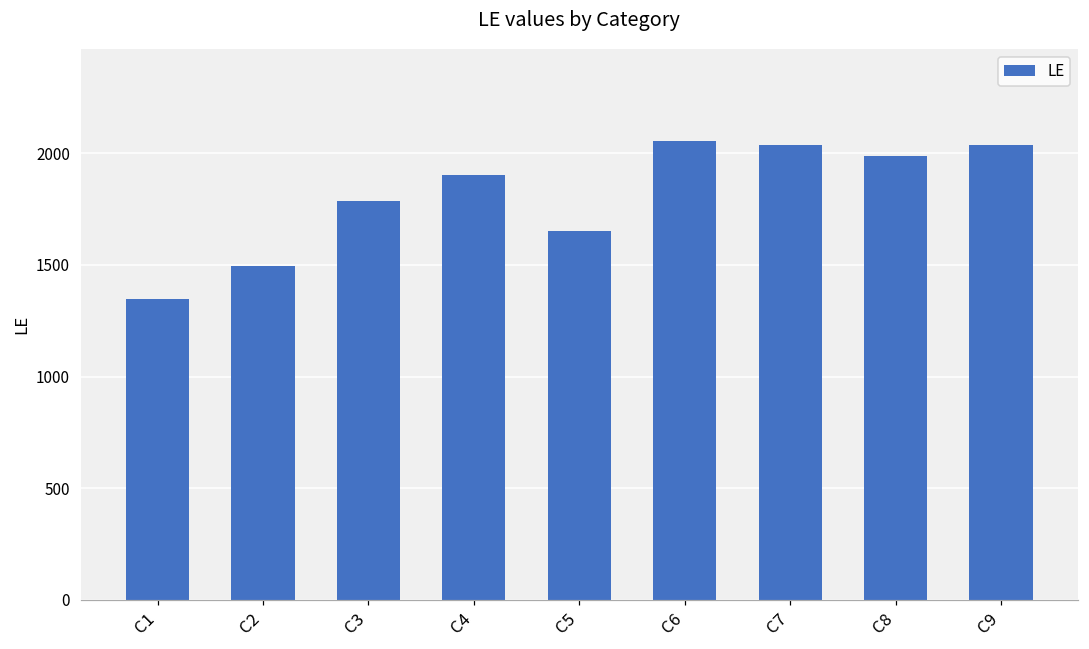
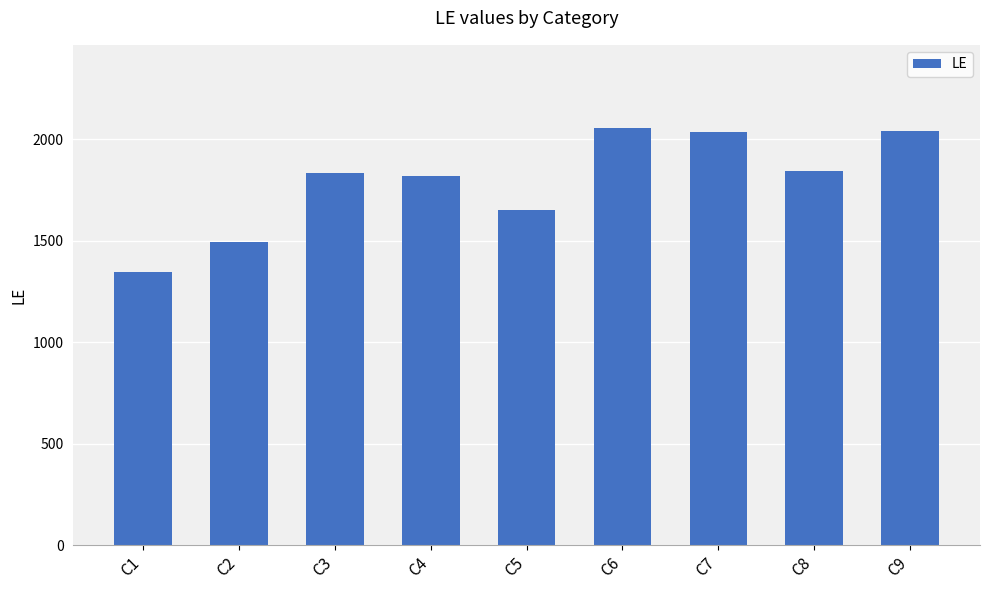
  {
    "C1": 1350,
    "C2": 1500,
-   "C3": 1790,
-   "C4": 1910,
+   "C3": 1840,
+   "C4": 1820,
    "C5": 1650,
    "C6": 2060,
    "C7": 2040,
-   "C8": 1990,
+   "C8": 1850,
    "C9": 2040
  }
